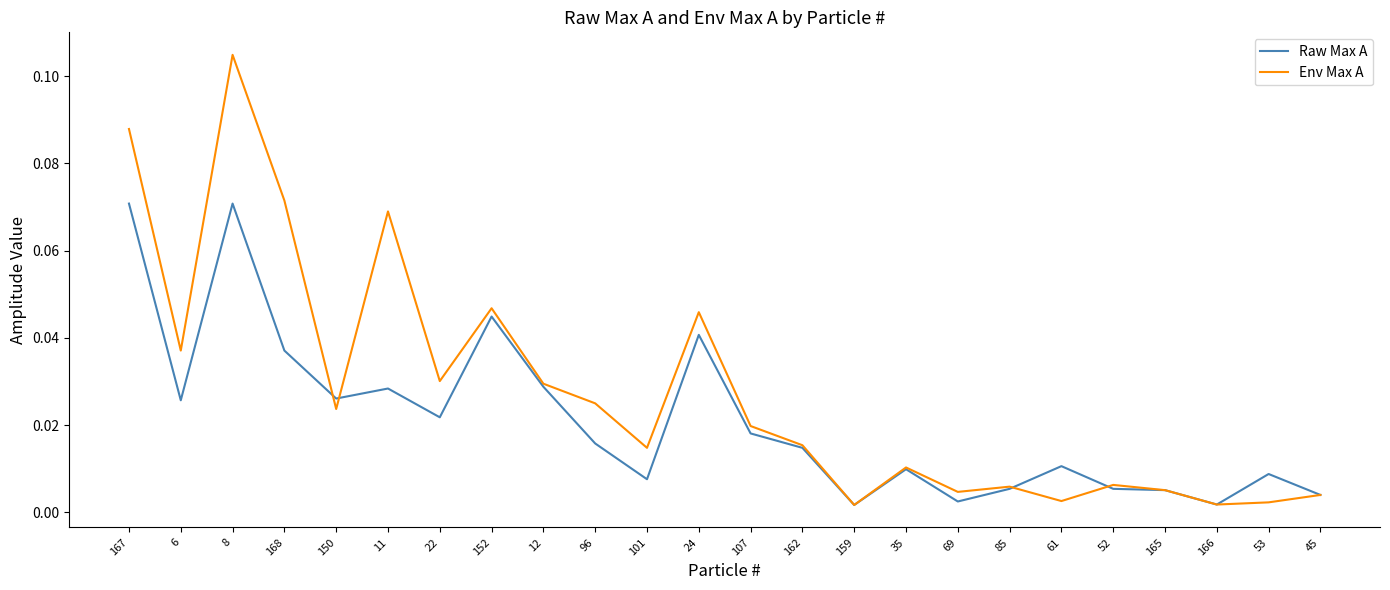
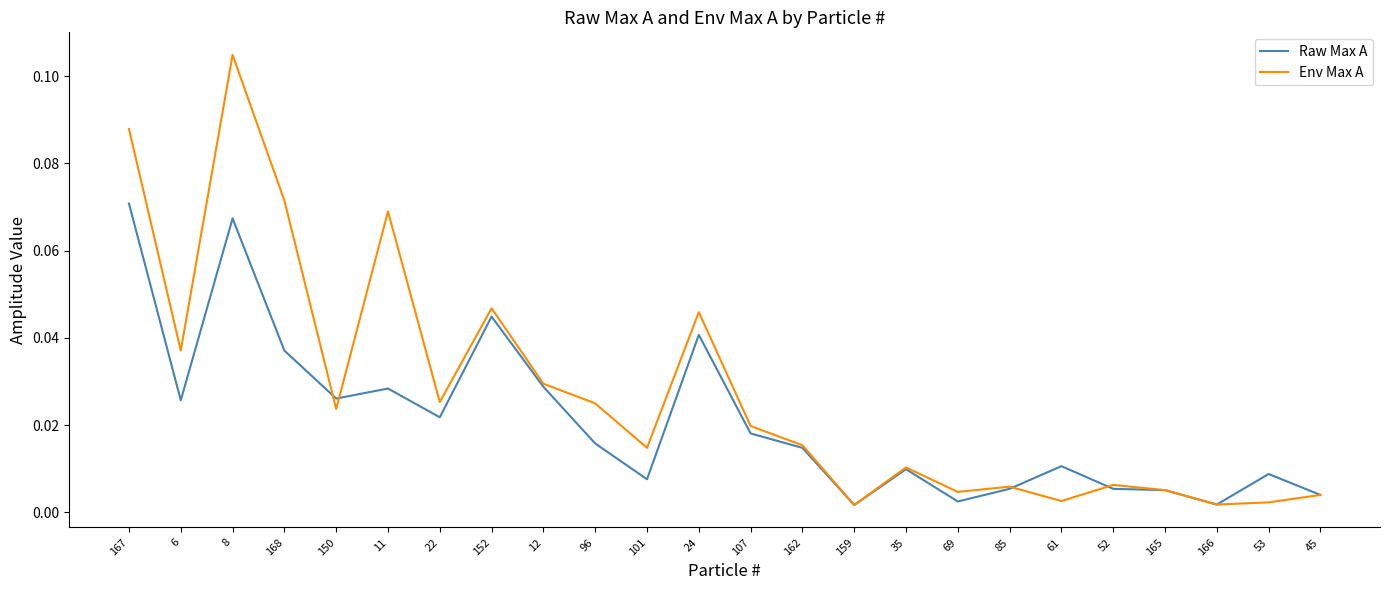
  {
    "Raw Max A": {
      "167": 0.071,
      "6": 0.026,
-     "8": 0.071,
+     "8": 0.067,
      "168": 0.037,
      "150": 0.026,
      "11": 0.028,
      "22": 0.022,
      "152": 0.045,
      "12": 0.029,
      "96": 0.016,
      "101": 0.008,
      "24": 0.041,
      "107": 0.018,
      "162": 0.015,
      "69": 0.003,
      "61": 0.011,
      "52": 0.005,
      "53": 0.009
    },
    "Env Max A": {
      "167": 0.088,
      "6": 0.037,
      "8": 0.105,
      "168": 0.072,
      "150": 0.024,
      "11": 0.069,
-     "22": 0.030,
+     "22": 0.025,
      "152": 0.047,
      "12": 0.030,
      "96": 0.025,
      "101": 0.015,
      "24": 0.046,
      "107": 0.020,
      "162": 0.015,
      "69": 0.005,
      "61": 0.003,
      "52": 0.006,
      "53": 0.002
    }
  }
